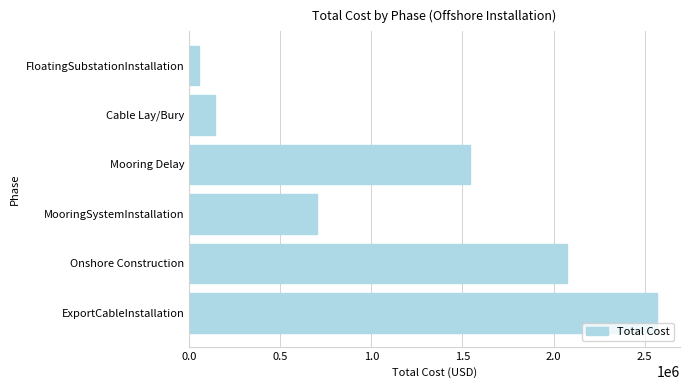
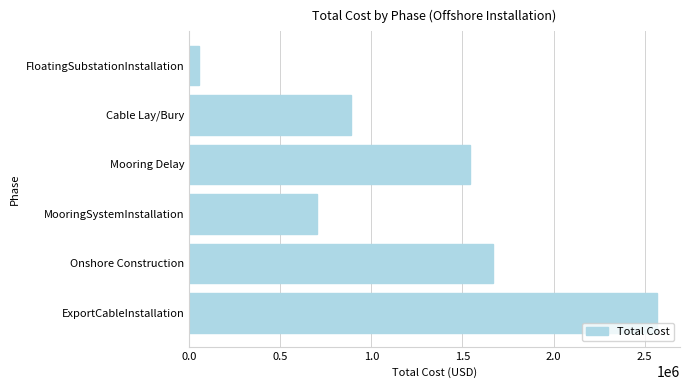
  {
    "FloatingSubstationInstallation": 60000,
-   "Cable Lay/Bury": 140000,
+   "Cable Lay/Bury": 890000,
    "Mooring Delay": 1540000,
    "MooringSystemInstallation": 700000,
-   "Onshore Construction": 2070000,
+   "Onshore Construction": 1670000,
    "ExportCableInstallation": 2570000
  }
